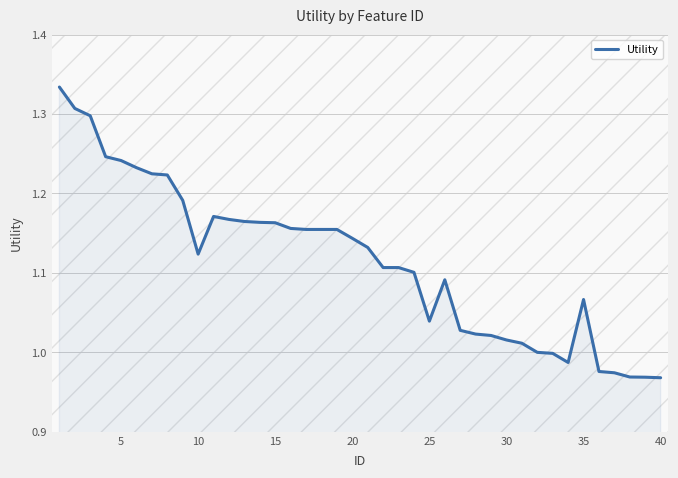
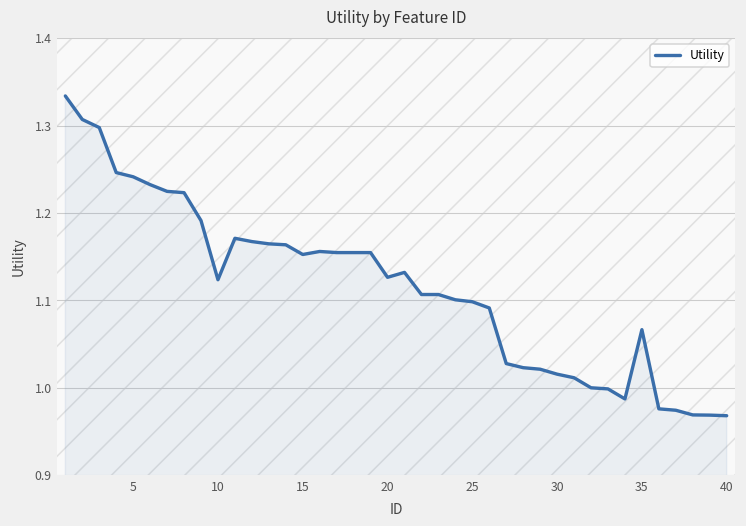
  {
    "5": 1.24,
    "10": 1.12,
-   "15": 1.16,
-   "20": 1.14,
-   "25": 1.04,
+   "15": 1.15,
+   "20": 1.13,
+   "25": 1.10,
    "30": 1.02,
    "35": 1.07,
    "40": 0.97
  }
